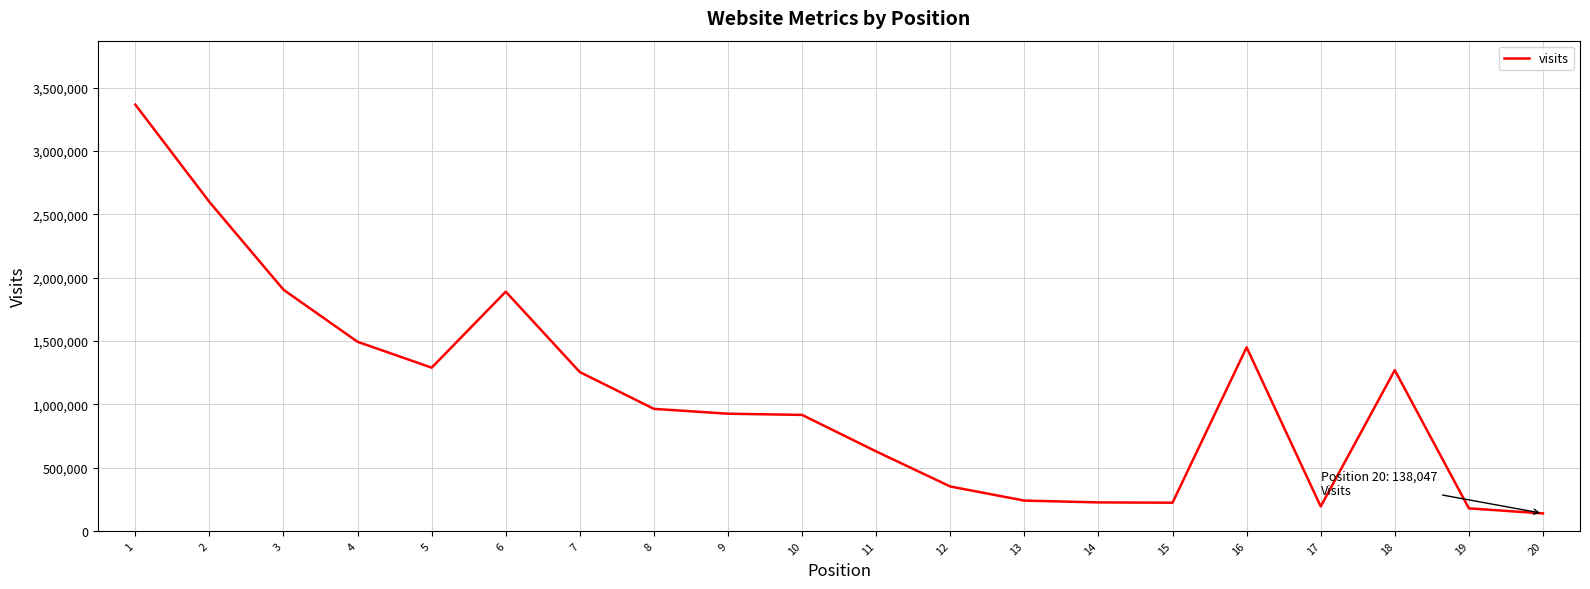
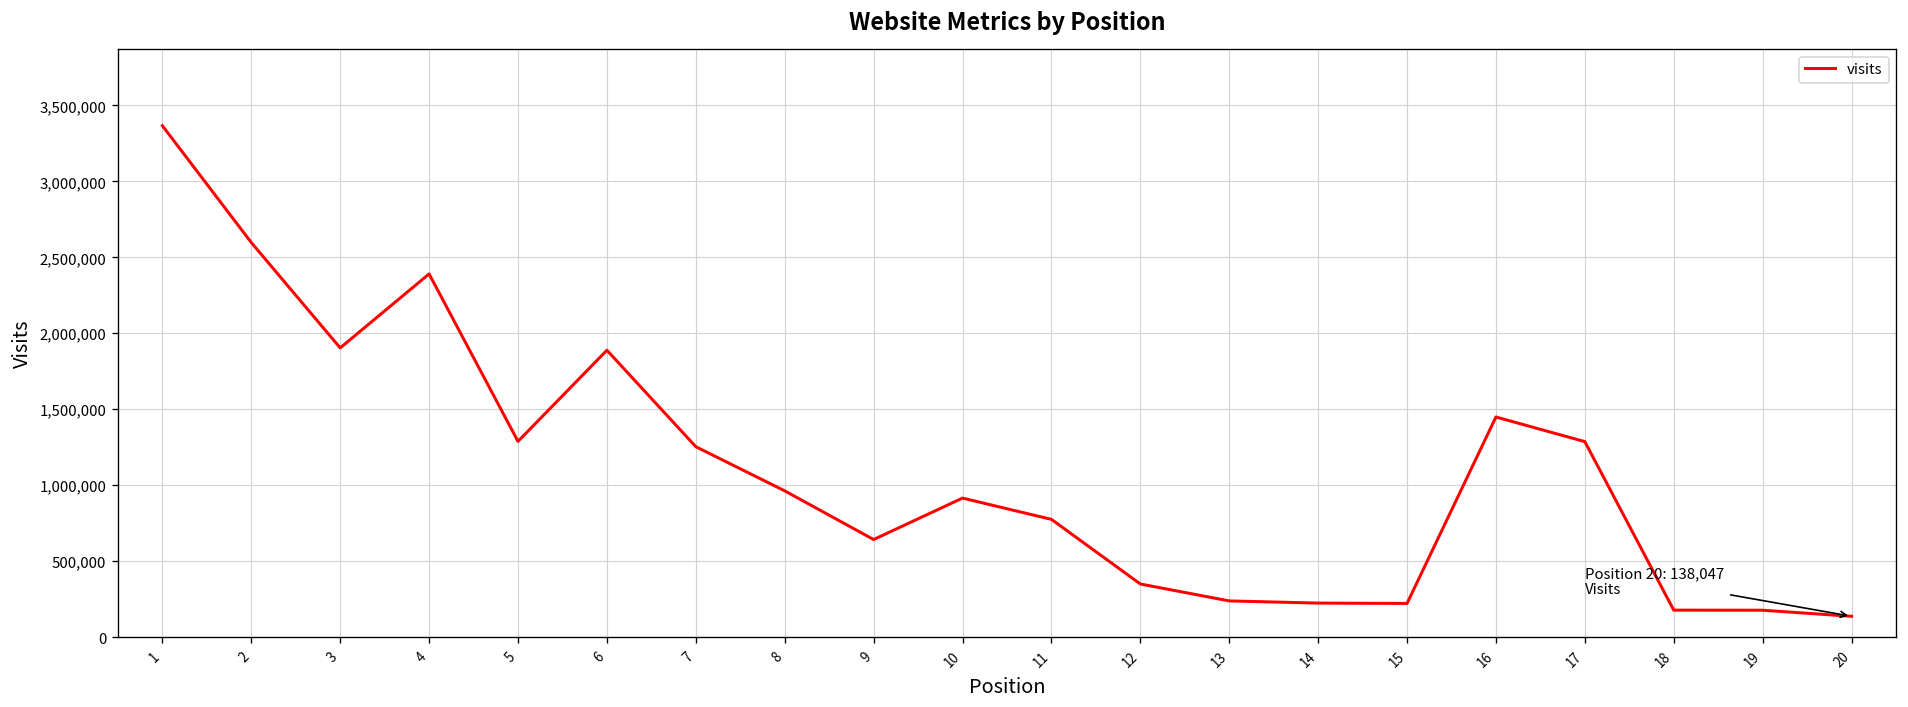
  {
    "1": "3,370,000",
    "2": "2,600,000",
    "3": "1,900,000",
-   "4": "1,490,000",
+   "4": "2,390,000",
    "5": "1,290,000",
    "6": "1,890,000",
    "7": "1,250,000",
    "8": "960,000",
-   "9": "930,000",
+   "9": "640,000",
    "10": "920,000",
-   "11": "630,000",
+   "11": "780,000",
    "12": "350,000",
    "13": "240,000",
    "14": "220,000",
    "15": "220,000",
    "16": "1,450,000",
-   "17": "190,000",
-   "18": "1,270,000",
+   "17": "1,290,000",
+   "18": "180,000",
    "20": "140,000"
  }
